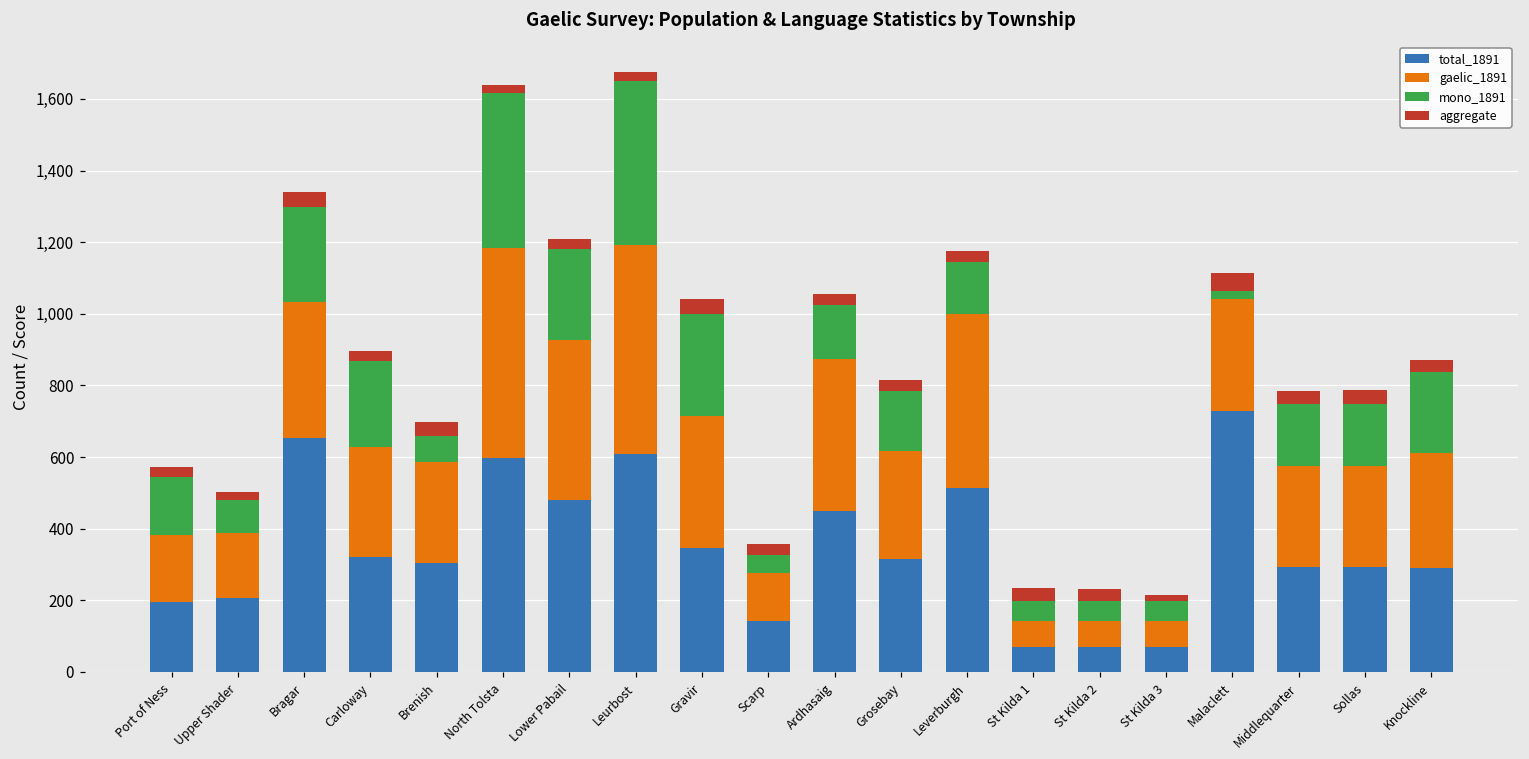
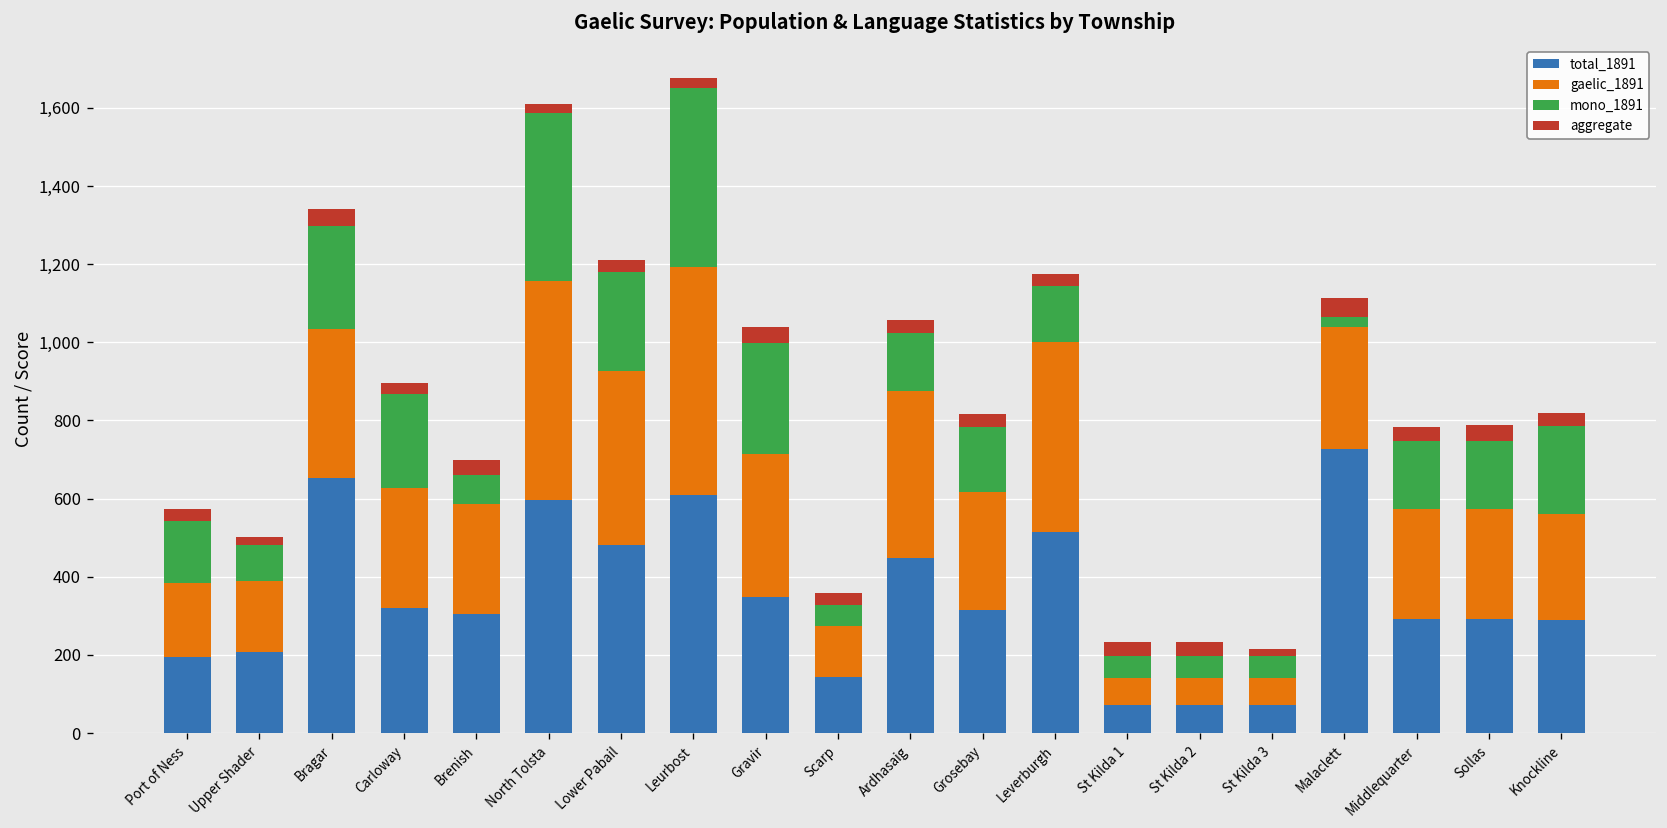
  {
    "total_1891": {
      "Port of Ness": 200,
      "Upper Shader": 210,
      "Bragar": 650,
      "Carloway": 320,
      "Brenish": 300,
      "North Tolsta": 600,
      "Lower Pabail": 480,
      "Leurbost": 610,
      "Gravir": 350,
      "Scarp": 140,
      "Ardhasaig": 450,
      "Grosebay": 320,
      "Leverburgh": 520,
      "St Kilda 1": 70,
      "St Kilda 2": 70,
      "St Kilda 3": 70,
      "Malaclett": 730,
      "Middlequarter": 290,
      "Sollas": 290,
      "Knockline": 290
    },
    "gaelic_1891": {
      "Port of Ness": 190,
      "Upper Shader": 180,
      "Bragar": 380,
      "Carloway": 310,
      "Brenish": 280,
-     "North Tolsta": 590,
+     "North Tolsta": 560,
      "Lower Pabail": 450,
      "Leurbost": 580,
      "Gravir": 370,
      "Scarp": 130,
      "Ardhasaig": 430,
      "Grosebay": 300,
      "Leverburgh": 490,
      "St Kilda 1": 70,
      "St Kilda 2": 70,
      "St Kilda 3": 70,
      "Malaclett": 310,
      "Middlequarter": 280,
      "Sollas": 280,
-     "Knockline": 320
+     "Knockline": 270
    },
    "mono_1891": {
      "Port of Ness": 160,
      "Upper Shader": 90,
      "Bragar": 260,
      "Carloway": 240,
      "Brenish": 70,
      "North Tolsta": 430,
      "Lower Pabail": 250,
      "Leurbost": 460,
      "Gravir": 280,
      "Scarp": 50,
      "Ardhasaig": 150,
      "Grosebay": 170,
      "Leverburgh": 150,
      "St Kilda 1": 60,
      "St Kilda 2": 60,
      "St Kilda 3": 60,
      "Malaclett": 30,
      "Middlequarter": 170,
      "Sollas": 170,
      "Knockline": 230
    },
    "aggregate": {
      "Port of Ness": 30,
      "Upper Shader": 20,
      "Bragar": 40,
      "Carloway": 30,
      "Brenish": 40,
      "North Tolsta": 20,
      "Lower Pabail": 30,
      "Leurbost": 30,
      "Gravir": 40,
      "Scarp": 30,
      "Ardhasaig": 30,
      "Grosebay": 30,
      "Leverburgh": 30,
      "St Kilda 1": 40,
      "St Kilda 2": 30,
      "St Kilda 3": 20,
      "Malaclett": 50,
      "Middlequarter": 40,
      "Sollas": 40,
      "Knockline": 30
    }
  }
